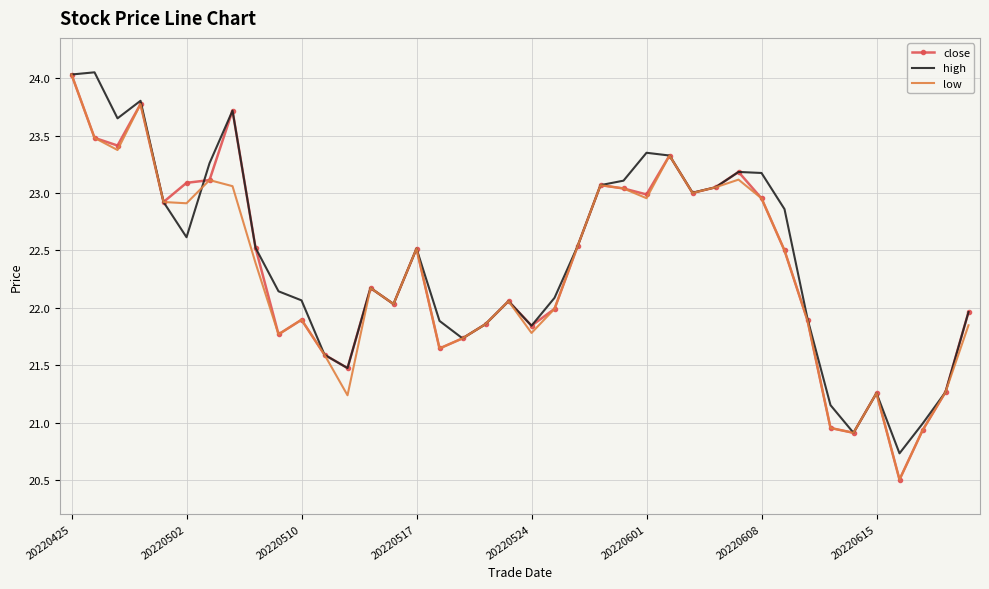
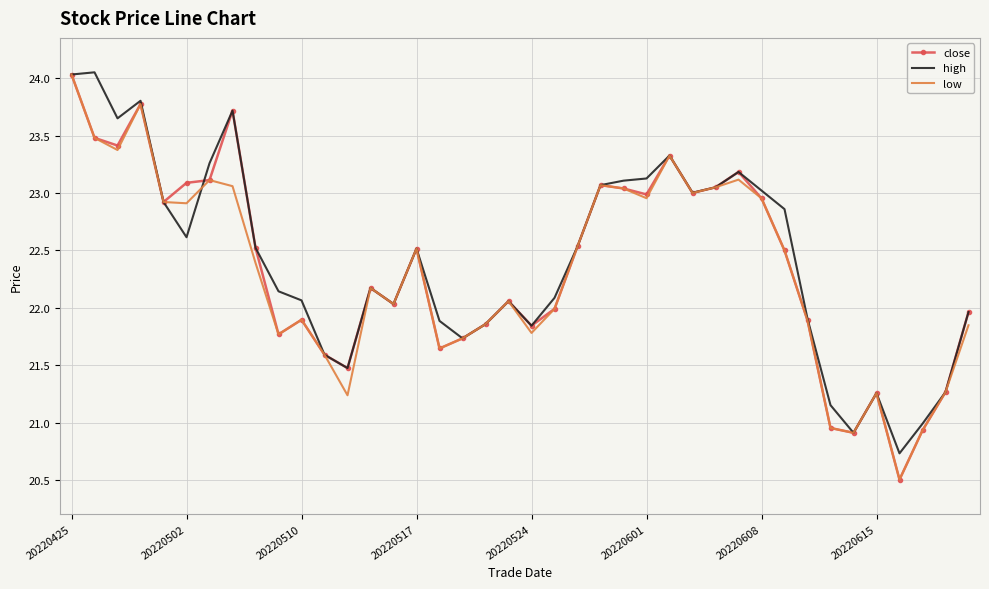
  {
    "high": {
      "20220502": 22.62,
      "20220510": 22.07,
-     "20220601": 23.35,
-     "20220608": 23.18
+     "20220601": 23.13,
+     "20220608": 23.02
    }
  }
